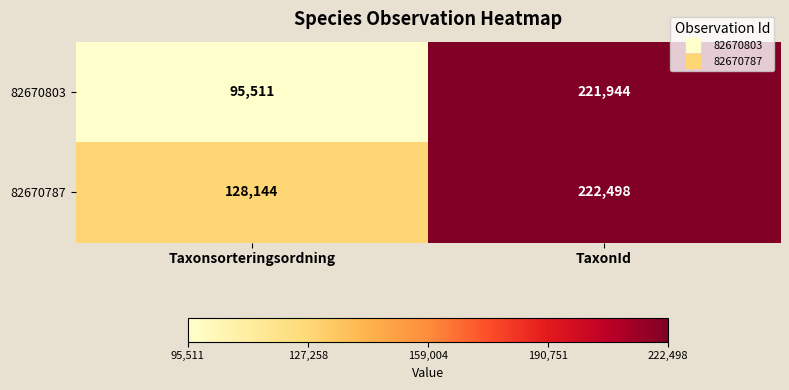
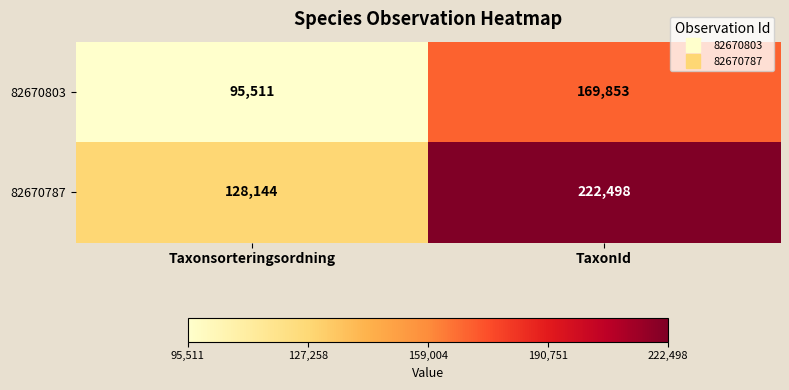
  {
    "82670803": {
      "Taxonsorteringsordning": "95,511",
-     "TaxonId": "221,944"
+     "TaxonId": "169,853"
    },
    "82670787": {
      "Taxonsorteringsordning": "128,144",
      "TaxonId": "222,498"
    }
  }
